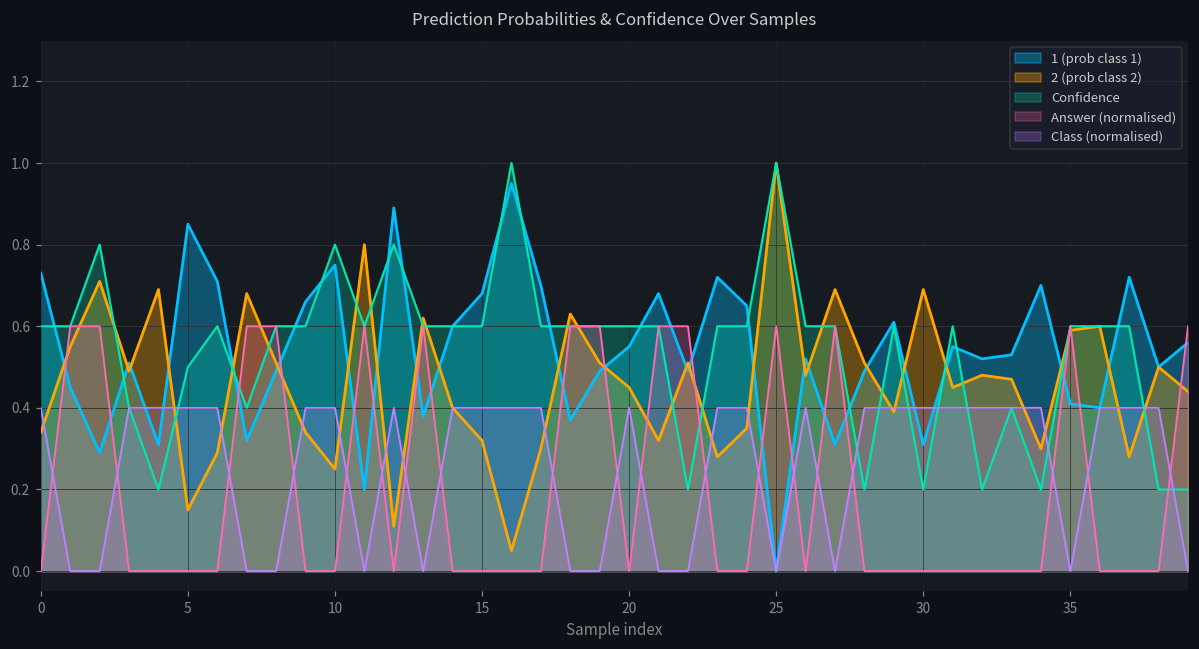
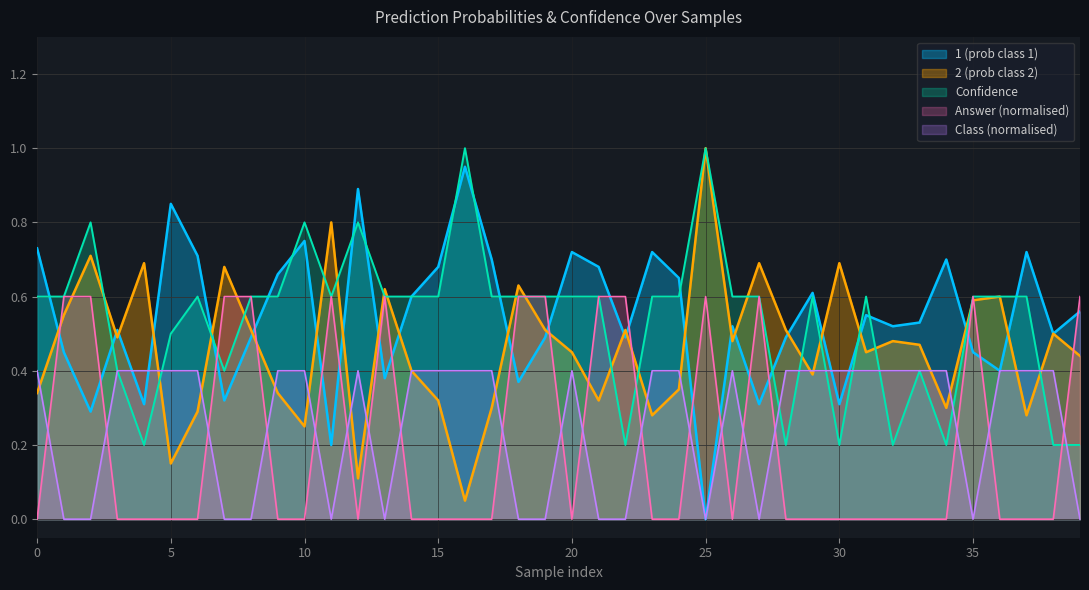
  {
    "1 (prob class 1)": {
      "0": 0.73,
      "5": 0.85,
      "10": 0.75,
      "15": 0.68,
-     "20": 0.55,
+     "20": 0.72,
      "30": 0.31,
-     "35": 0.41
+     "35": 0.45
    },
    "2 (prob class 2)": {
      "0": 0.34,
      "5": 0.15,
      "10": 0.25,
      "15": 0.32,
      "20": 0.45,
      "30": 0.69,
      "35": 0.59
    },
    "Confidence": {
      "0": 0.60,
      "5": 0.50,
      "10": 0.80,
      "15": 0.60,
      "20": 0.60,
      "30": 0.20
    }
  }
